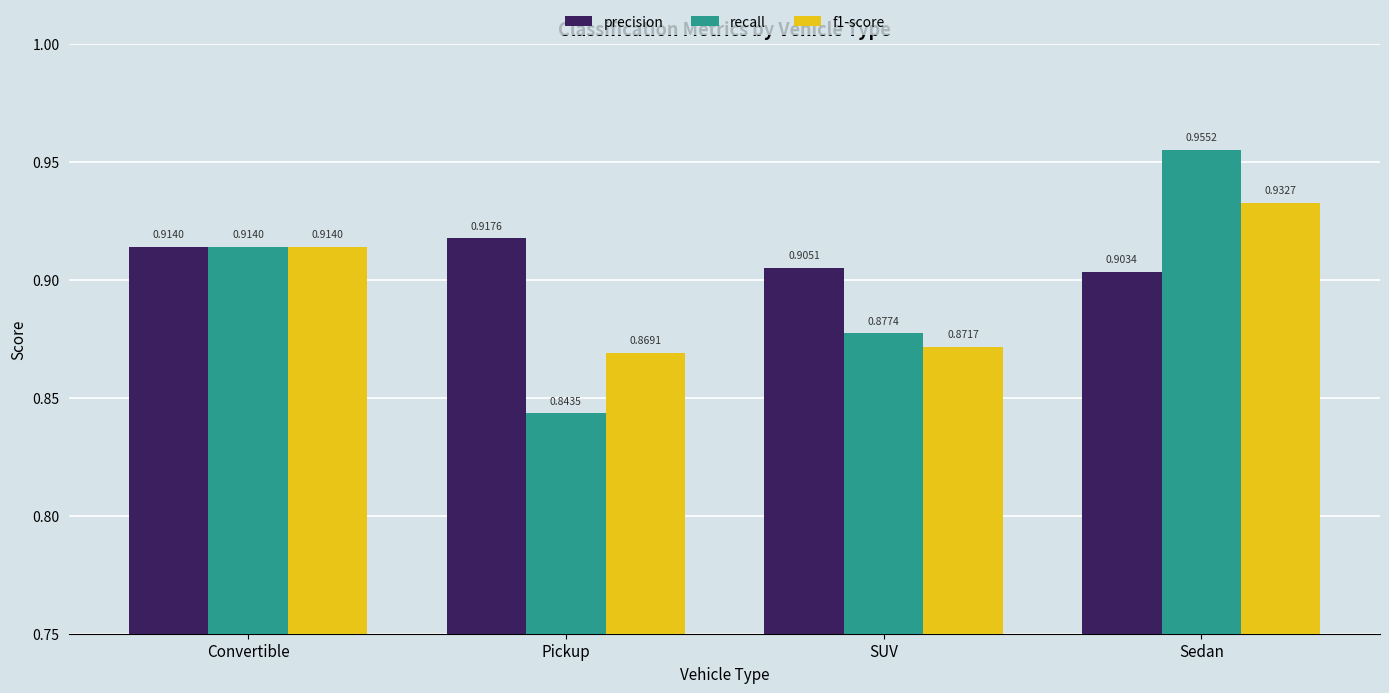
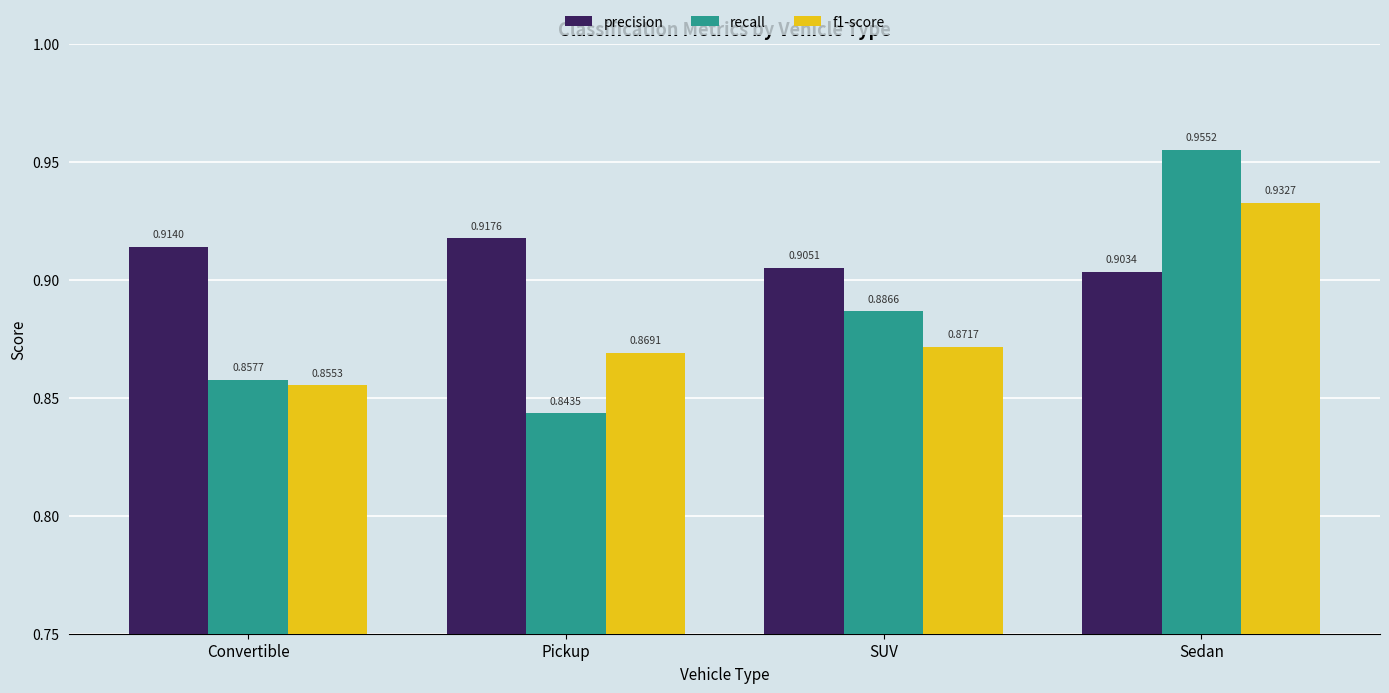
  {
    "precision": {
      "Convertible": 0.9140,
      "Pickup": 0.9176,
      "SUV": 0.9051,
      "Sedan": 0.9034
    },
    "recall": {
-     "Convertible": 0.9140,
+     "Convertible": 0.8577,
      "Pickup": 0.8435,
-     "SUV": 0.8774,
+     "SUV": 0.8866,
      "Sedan": 0.9552
    },
    "f1-score": {
-     "Convertible": 0.9140,
+     "Convertible": 0.8553,
      "Pickup": 0.8691,
      "SUV": 0.8717,
      "Sedan": 0.9327
    }
  }
